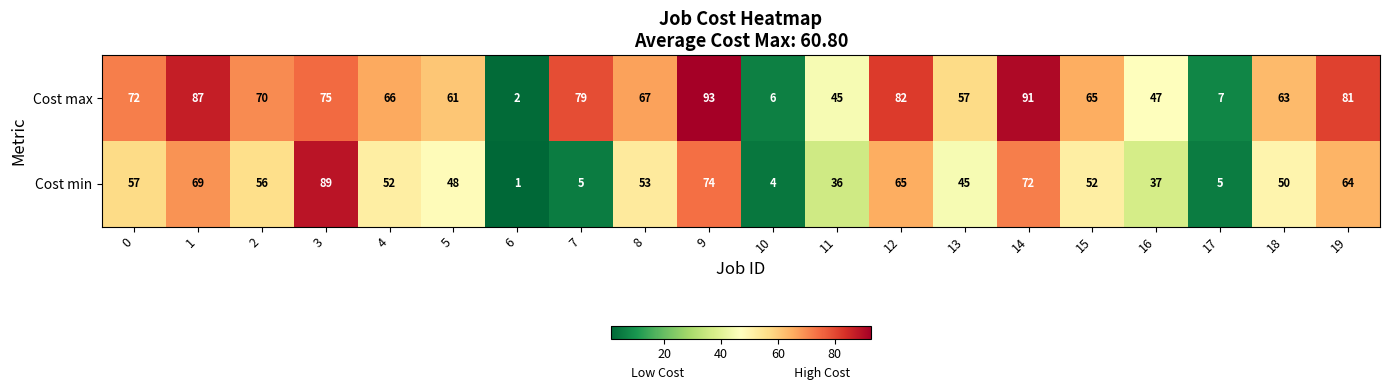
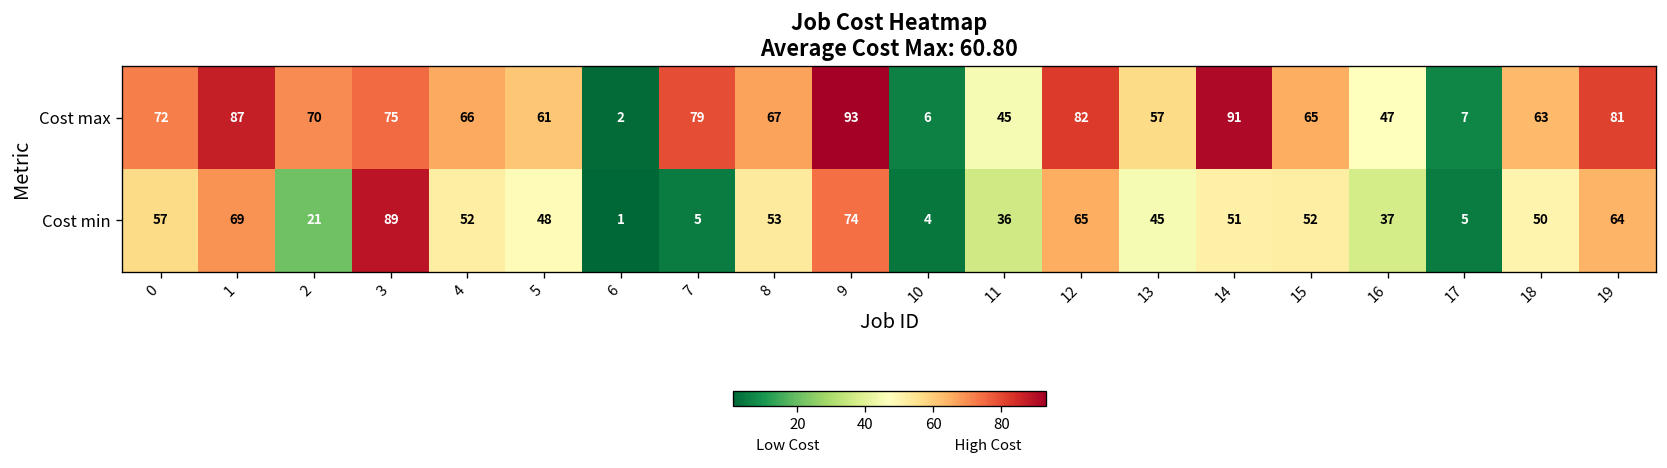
  {
    "Cost max": {
      "0": 72,
      "1": 87,
      "2": 70,
      "3": 75,
      "4": 66,
      "5": 61,
      "6": 2,
      "7": 79,
      "8": 67,
      "9": 93,
      "10": 6,
      "11": 45,
      "12": 82,
      "13": 57,
      "14": 91,
      "15": 65,
      "16": 47,
      "17": 7,
      "18": 63,
      "19": 81
    },
    "Cost min": {
      "0": 57,
      "1": 69,
-     "2": 56,
+     "2": 21,
      "3": 89,
      "4": 52,
      "5": 48,
      "6": 1,
      "7": 5,
      "8": 53,
      "9": 74,
      "10": 4,
      "11": 36,
      "12": 65,
      "13": 45,
-     "14": 72,
+     "14": 51,
      "15": 52,
      "16": 37,
      "17": 5,
      "18": 50,
      "19": 64
    }
  }
